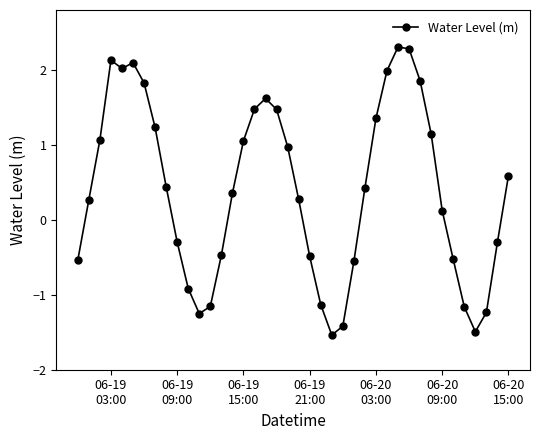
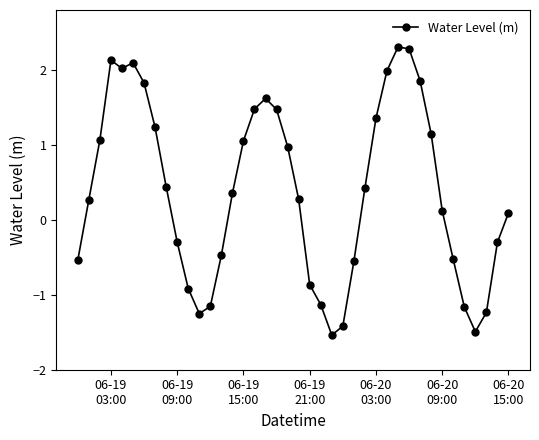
  {
    "06-19 03:00": 2.1,
    "06-19 09:00": -0.3,
    "06-19 15:00": 1.1,
-   "06-19 21:00": -0.5,
+   "06-19 21:00": -0.9,
    "06-20 03:00": 1.4,
    "06-20 09:00": 0.1,
-   "06-20 15:00": 0.6
+   "06-20 15:00": 0.1
  }
